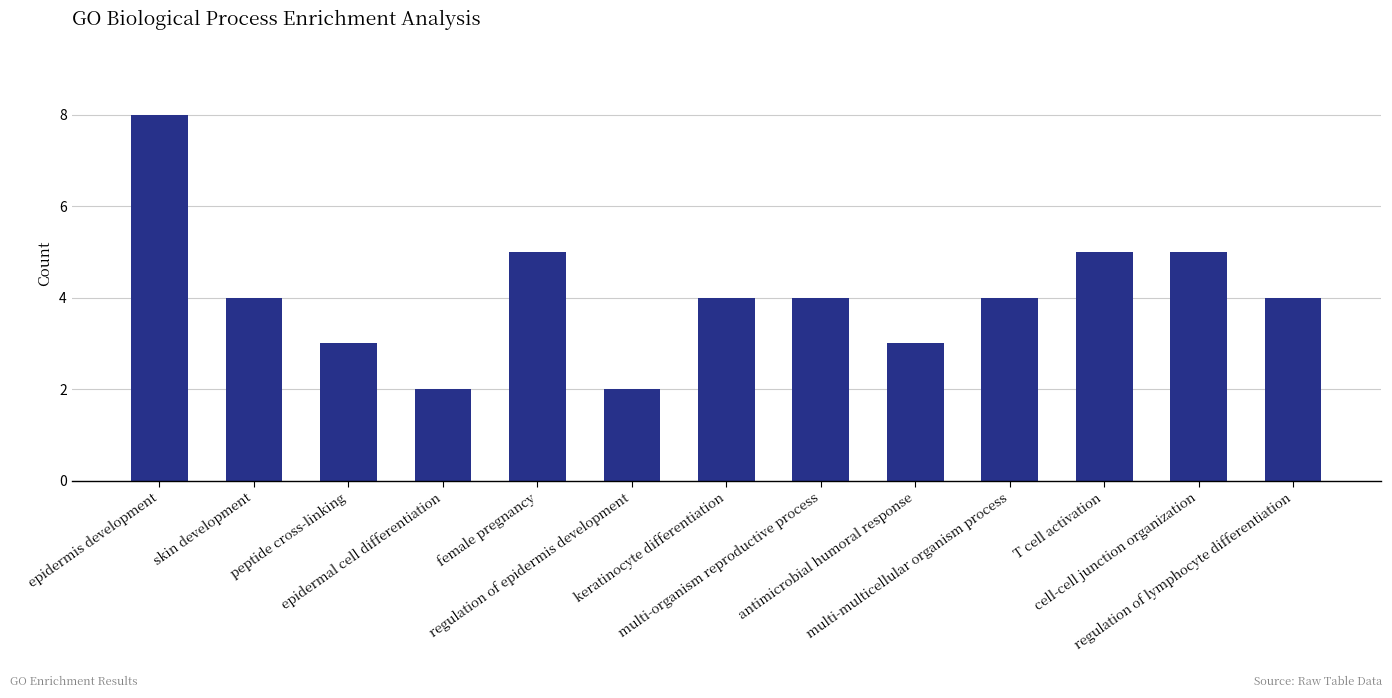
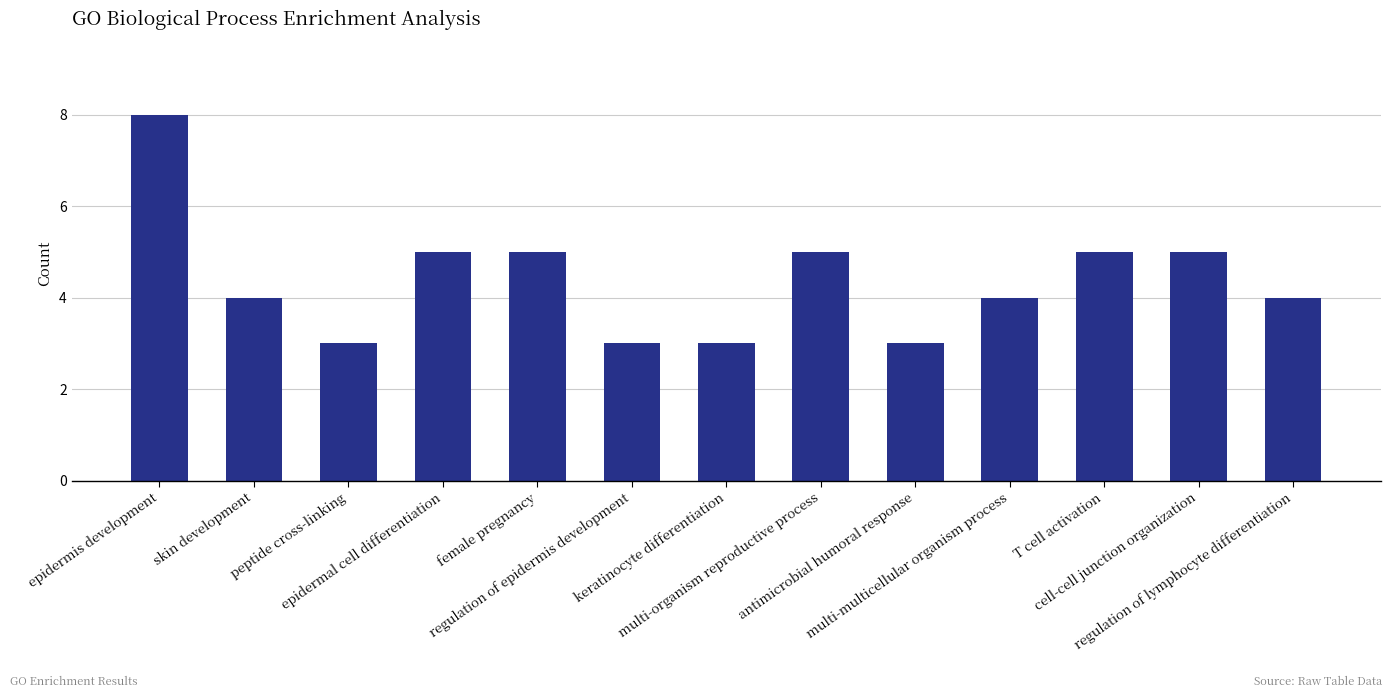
  {
    "epidermis development": 8,
    "skin development": 4,
    "peptide cross-linking": 3,
-   "epidermal cell differentiation": 2,
+   "epidermal cell differentiation": 5,
    "female pregnancy": 5,
-   "regulation of epidermis development": 2,
-   "keratinocyte differentiation": 4,
-   "multi-organism reproductive process": 4,
+   "regulation of epidermis development": 3,
+   "keratinocyte differentiation": 3,
+   "multi-organism reproductive process": 5,
    "antimicrobial humoral response": 3,
    "multi-multicellular organism process": 4,
    "T cell activation": 5,
    "cell-cell junction organization": 5,
    "regulation of lymphocyte differentiation": 4
  }
